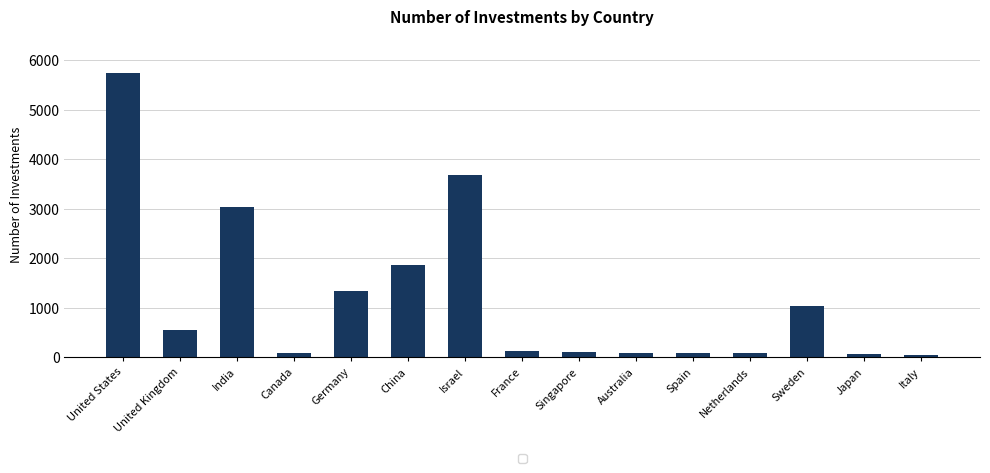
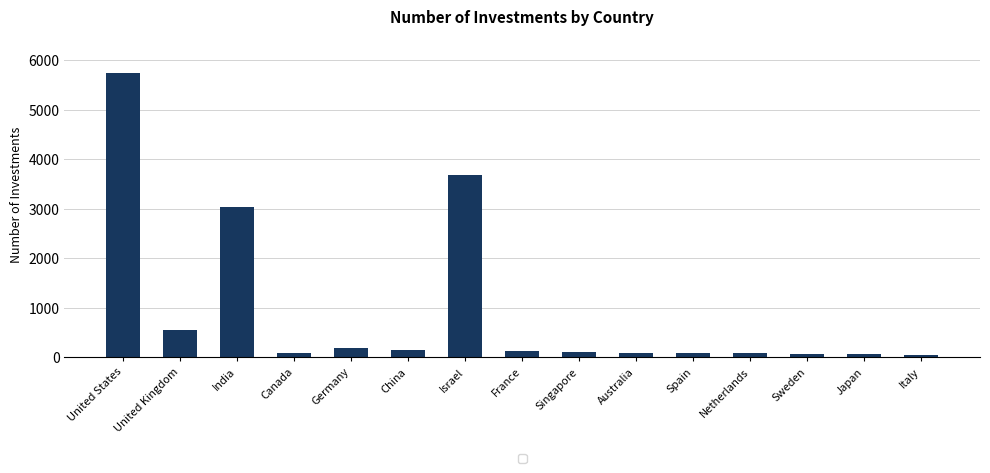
  {
    "United States": 5700,
    "United Kingdom": 500,
    "India": 3000,
    "Canada": 100,
-   "Germany": 1300,
-   "China": 1900,
+   "Germany": 200,
+   "China": 100,
    "Israel": 3700,
    "France": 100,
    "Singapore": 100,
    "Australia": 100,
    "Spain": 100,
    "Netherlands": 100,
-   "Sweden": 1000,
+   "Sweden": 100,
    "Japan": 100,
    "Italy": 100
  }
